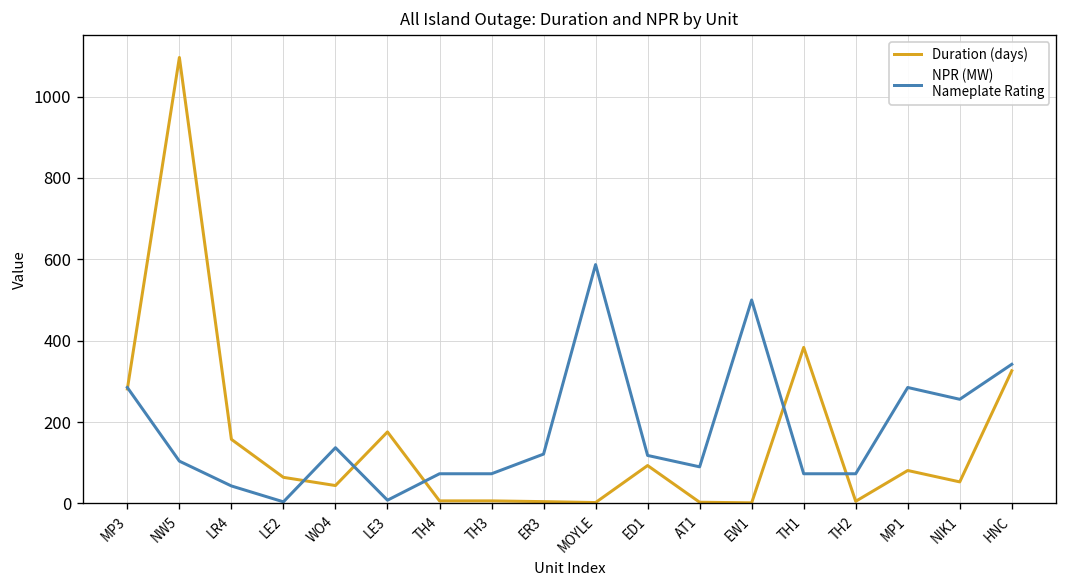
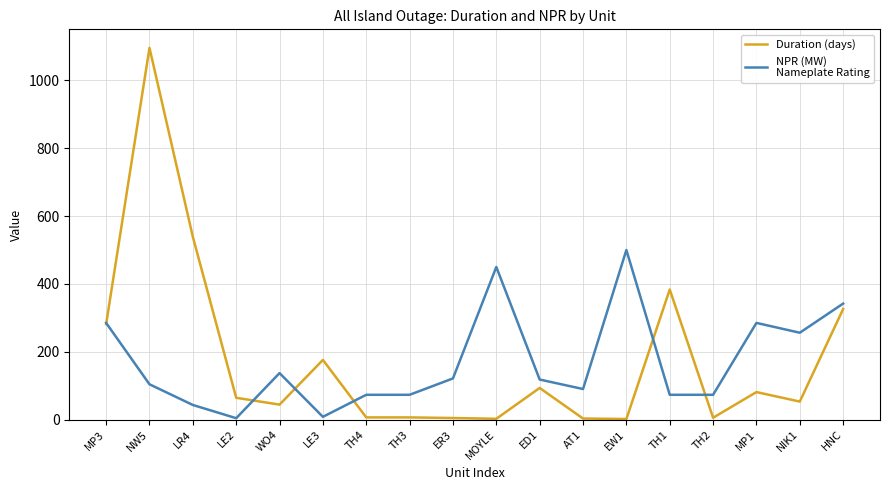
  {
    "Duration (days)": {
      "NW5": 1100,
-     "LR4": 160,
+     "LR4": 540,
      "LE2": 60,
      "WO4": 40,
      "LE3": 180,
      "TH4": 10,
      "TH3": 10,
      "ER3": 0,
      "MOYLE": 0,
      "ED1": 90,
      "AT1": 0,
      "EW1": 0,
      "TH1": 380,
      "TH2": 10,
      "MP1": 80,
      "NIK1": 50,
      "HNC": 330
    },
    "NPR (MW) Nameplate Rating": {
      "NW5": 100,
      "LR4": 40,
      "LE2": 0,
      "WO4": 140,
      "LE3": 10,
      "TH4": 70,
      "TH3": 70,
      "ER3": 120,
-     "MOYLE": 590,
+     "MOYLE": 450,
      "ED1": 120,
      "AT1": 90,
      "EW1": 500,
      "TH1": 70,
      "TH2": 70,
      "MP1": 290,
      "NIK1": 260,
      "HNC": 340
    }
  }
